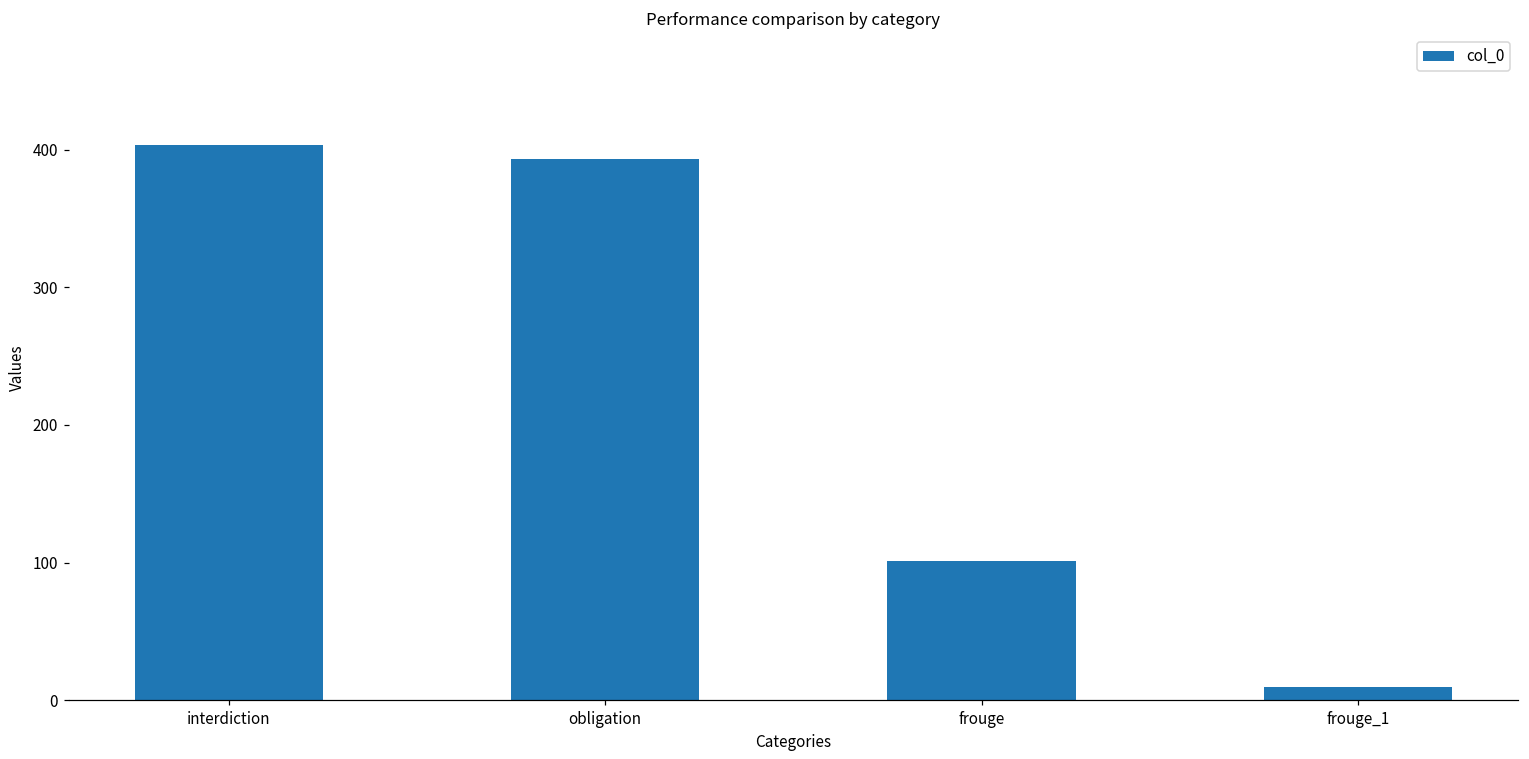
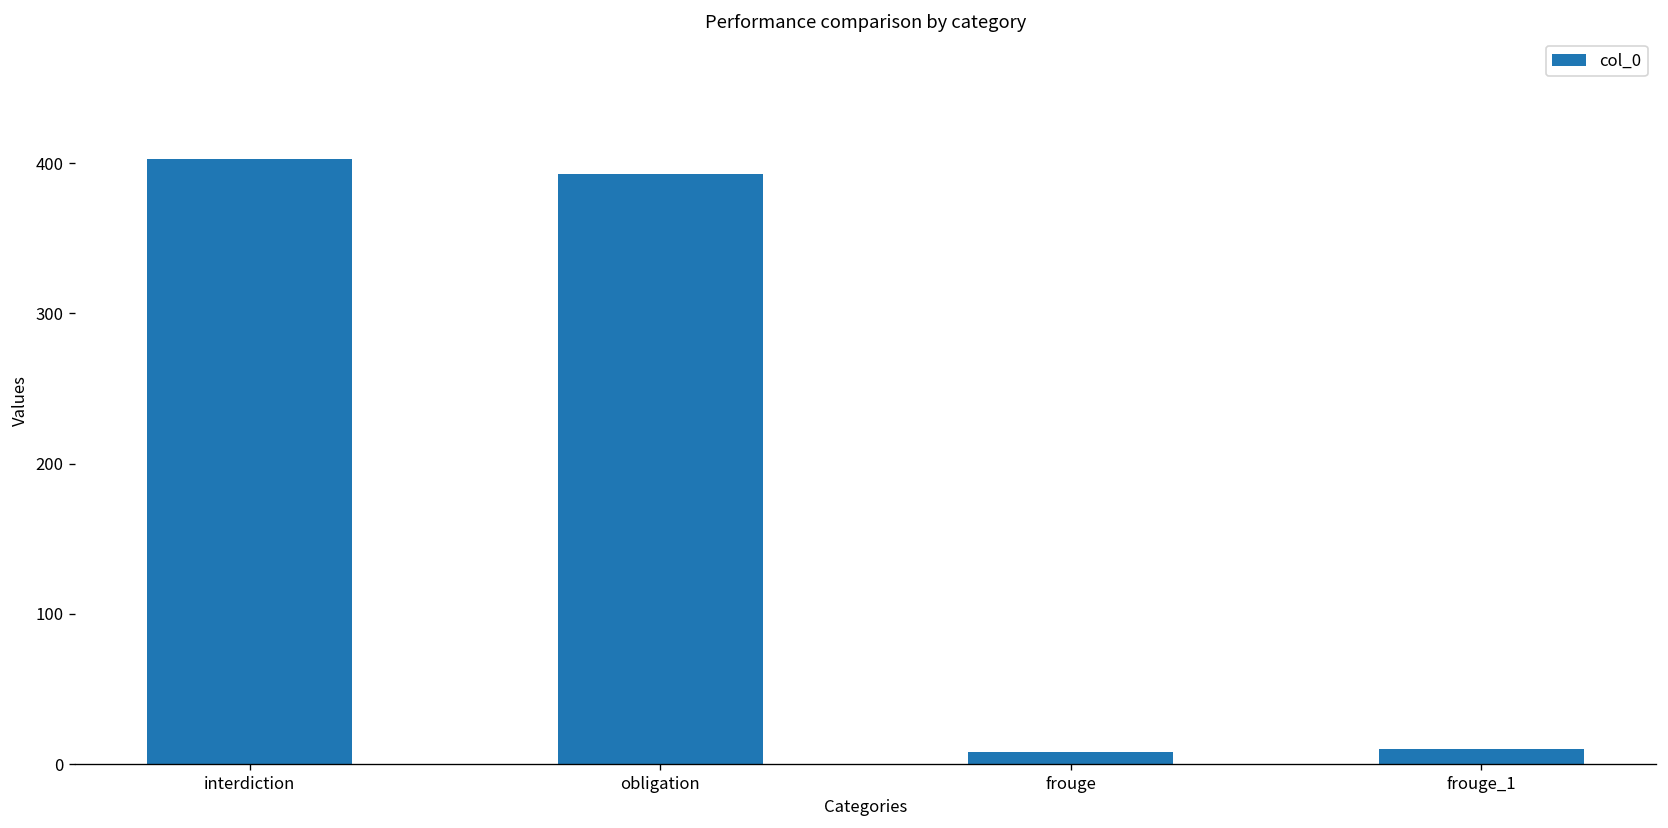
  {
    "interdiction": 403,
    "obligation": 393,
-   "frouge": 101,
+   "frouge": 8,
    "frouge_1": 10
  }
